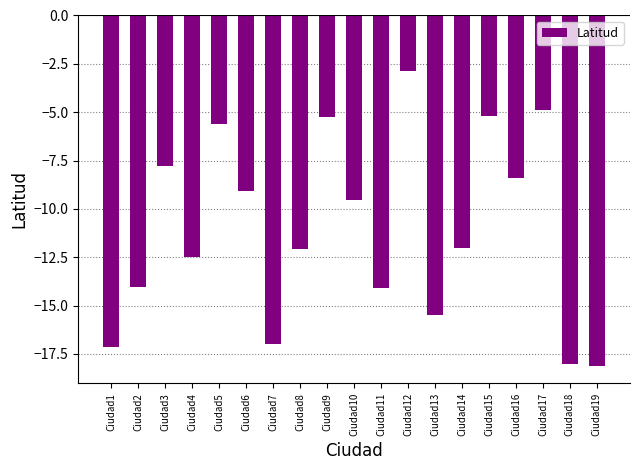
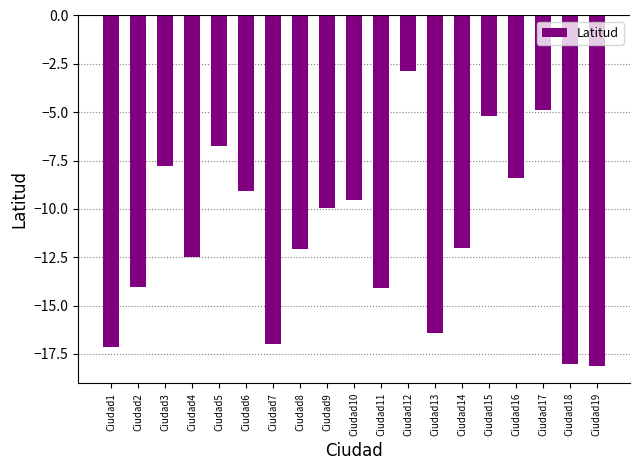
  {
    "Ciudad1": -17.2,
    "Ciudad2": -14.0,
    "Ciudad3": -7.8,
    "Ciudad4": -12.5,
-   "Ciudad5": -5.6,
+   "Ciudad5": -6.8,
    "Ciudad6": -9.1,
    "Ciudad7": -17.0,
    "Ciudad8": -12.1,
-   "Ciudad9": -5.2,
+   "Ciudad9": -9.9,
    "Ciudad10": -9.5,
    "Ciudad11": -14.1,
    "Ciudad12": -2.9,
-   "Ciudad13": -15.5,
+   "Ciudad13": -16.4,
    "Ciudad14": -12.0,
    "Ciudad15": -5.2,
    "Ciudad16": -8.4,
    "Ciudad17": -4.9,
    "Ciudad18": -18.0,
    "Ciudad19": -18.1
  }
